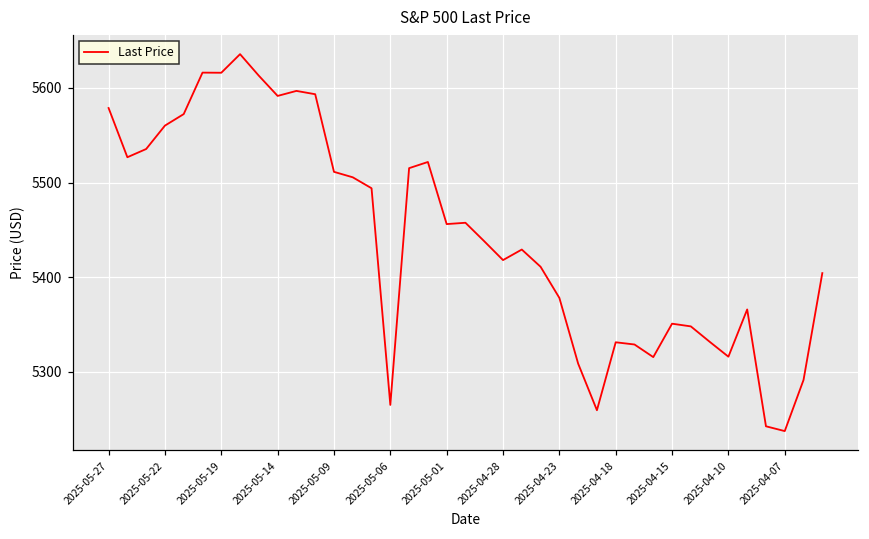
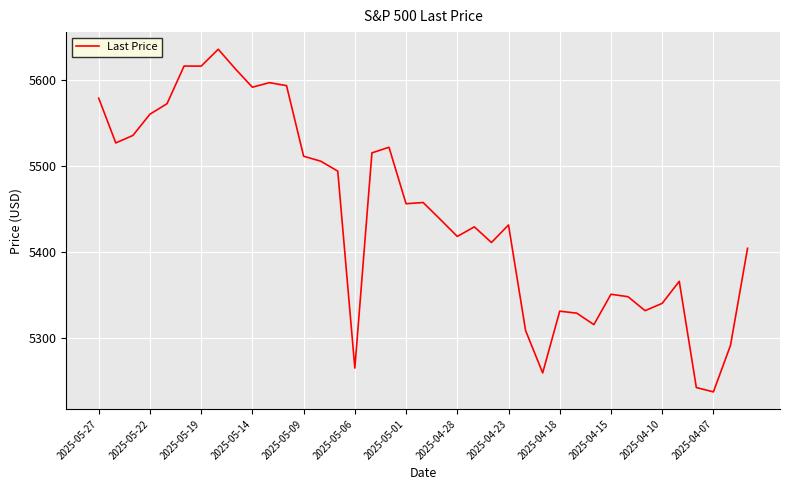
  {
    "2025-05-27": 5580,
    "2025-05-22": 5560,
    "2025-05-19": 5620,
    "2025-05-14": 5590,
    "2025-05-09": 5510,
    "2025-05-06": 5270,
    "2025-05-01": 5460,
    "2025-04-28": 5420,
-   "2025-04-23": 5380,
+   "2025-04-23": 5430,
    "2025-04-18": 5330,
    "2025-04-15": 5350,
-   "2025-04-10": 5320,
+   "2025-04-10": 5340,
    "2025-04-07": 5240
  }
